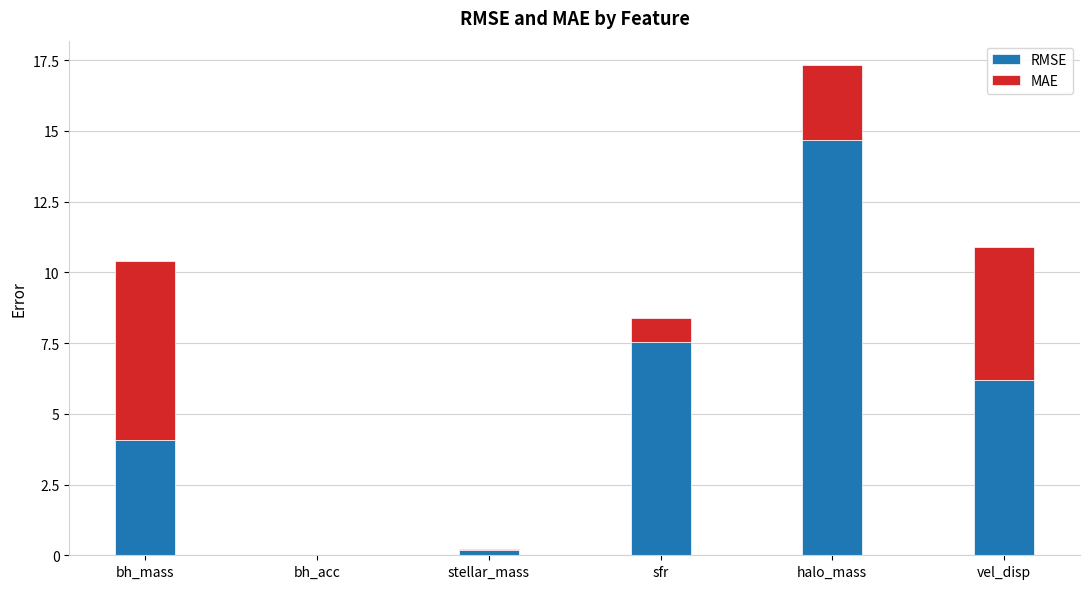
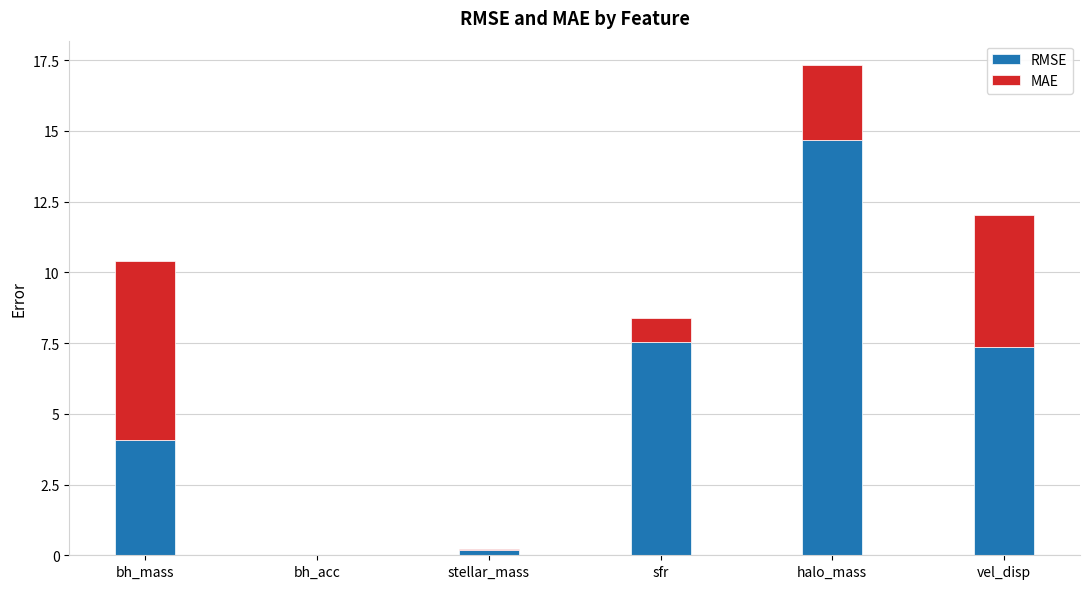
  {
    "RMSE": {
      "bh_mass": 4.1,
      "stellar_mass": 0.2,
      "sfr": 7.5,
      "halo_mass": 14.7,
-     "vel_disp": 6.2
+     "vel_disp": 7.4
    },
    "MAE": {
      "bh_mass": 6.3,
      "sfr": 0.8,
      "halo_mass": 2.7,
      "vel_disp": 4.7
    }
  }
